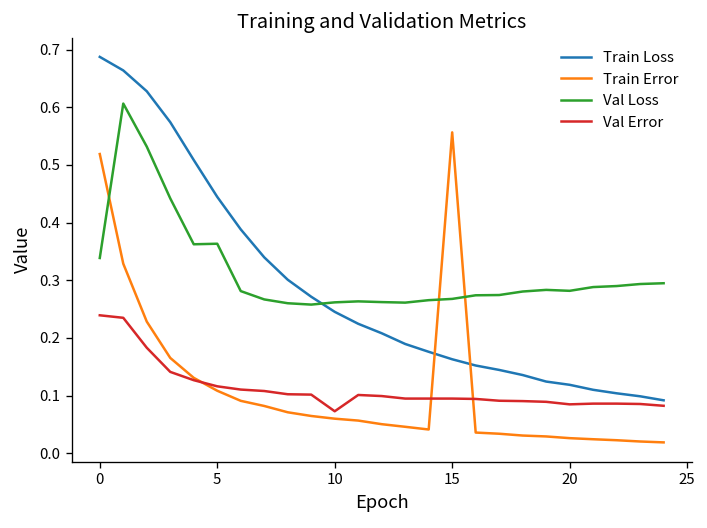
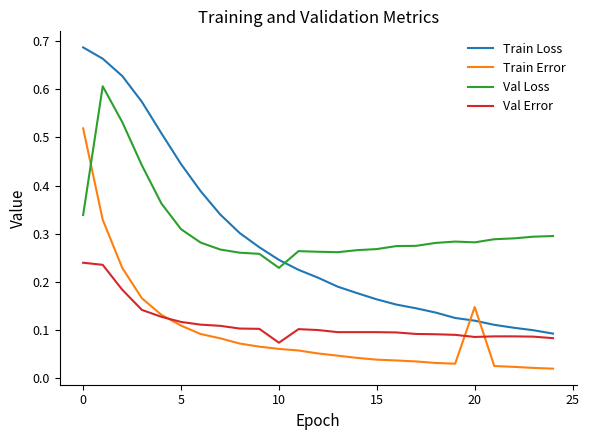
  {
    "Train Loss": {
      "0": 0.69,
      "5": 0.44,
      "10": 0.25,
      "15": 0.16,
      "20": 0.12
    },
    "Train Error": {
      "0": 0.52,
      "5": 0.11,
      "10": 0.06,
-     "15": 0.56,
-     "20": 0.03
+     "15": 0.04,
+     "20": 0.15
    },
    "Val Loss": {
      "0": 0.34,
-     "5": 0.36,
-     "10": 0.26,
+     "5": 0.31,
+     "10": 0.23,
      "15": 0.27,
      "20": 0.28
    },
    "Val Error": {
      "0": 0.24,
      "5": 0.12,
      "10": 0.07,
      "15": 0.10,
      "20": 0.09
    }
  }
